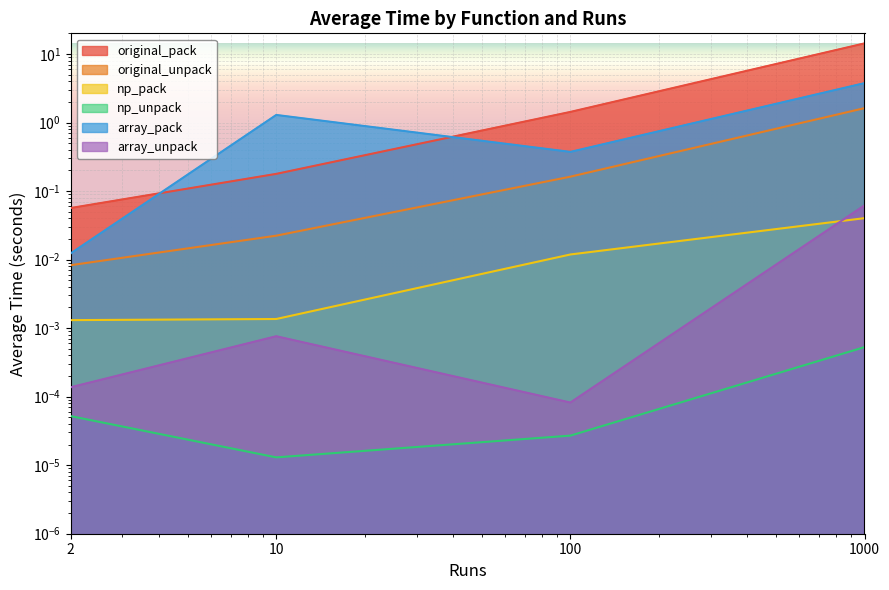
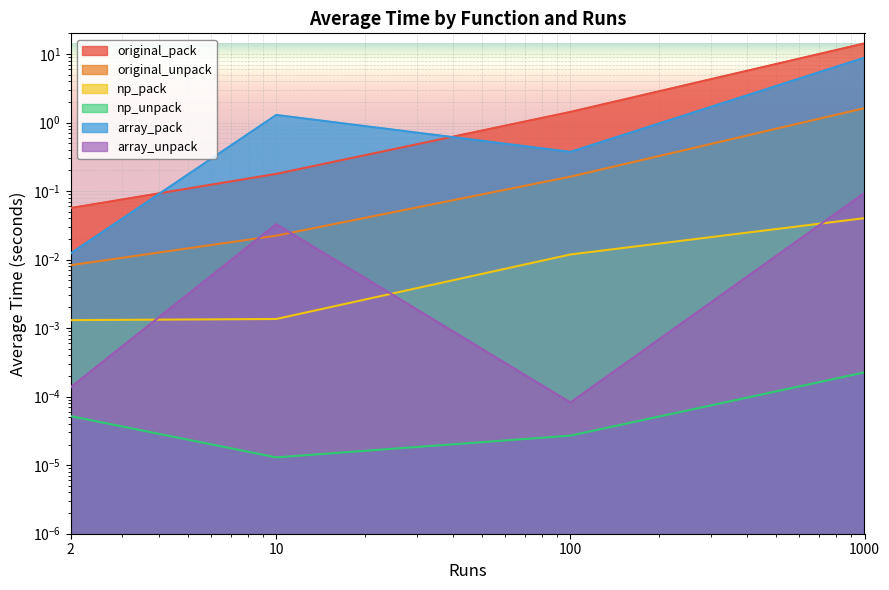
  {
    "np_pack": {
      "2": 0.0013,
      "10": 0.0014,
      "100": 0.012,
      "1000": 0.04
    },
    "np_unpack": {
      "2": 0.00005,
      "10": 0.000013,
      "100": 0.000027,
-     "1000": 0.0005
+     "1000": 0.00023
    },
    "array_pack": {
      "2": 0.012,
      "10": 1.3,
      "100": 0.4,
-     "1000": 4
+     "1000": 9
    },
    "array_unpack": {
      "2": 0.00014,
-     "10": 0.0008,
+     "10": 0.03,
      "100": 0.00008,
-     "1000": 0.06
+     "1000": 0.09
    }
  }
